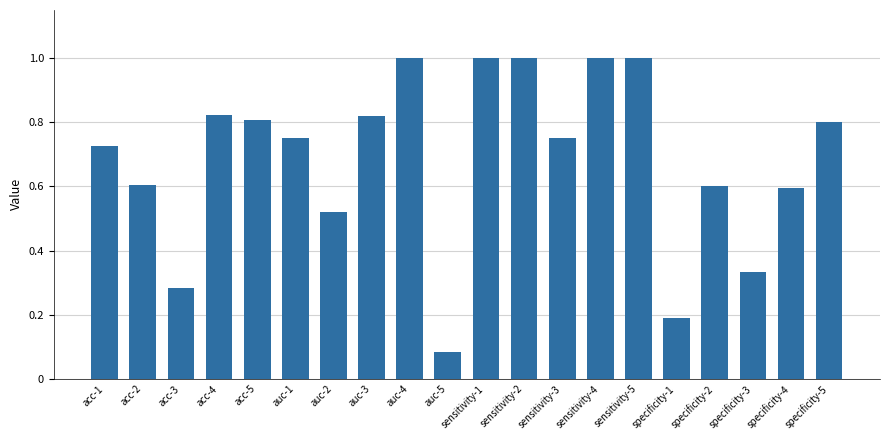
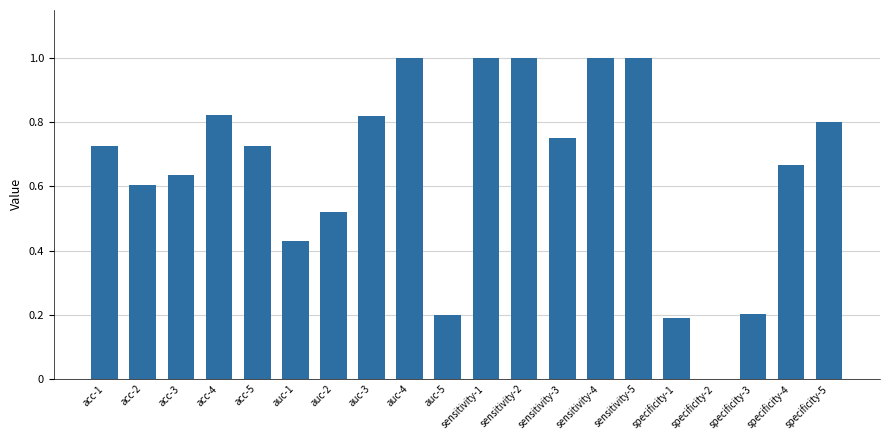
  {
    "acc-1": 0.73,
    "acc-2": 0.61,
-   "acc-3": 0.28,
+   "acc-3": 0.64,
    "acc-4": 0.82,
-   "acc-5": 0.81,
-   "auc-1": 0.75,
+   "acc-5": 0.73,
+   "auc-1": 0.43,
    "auc-2": 0.52,
    "auc-3": 0.82,
    "auc-4": 1.00,
-   "auc-5": 0.08,
+   "auc-5": 0.20,
    "sensitivity-1": 1.00,
    "sensitivity-2": 1.00,
    "sensitivity-3": 0.75,
    "sensitivity-4": 1.00,
    "sensitivity-5": 1.00,
    "specificity-1": 0.19,
-   "specificity-2": 0.6,
-   "specificity-3": 0.33,
-   "specificity-4": 0.60,
+   "specificity-2": 0.0,
+   "specificity-3": 0.20,
+   "specificity-4": 0.67,
    "specificity-5": 0.80
  }
